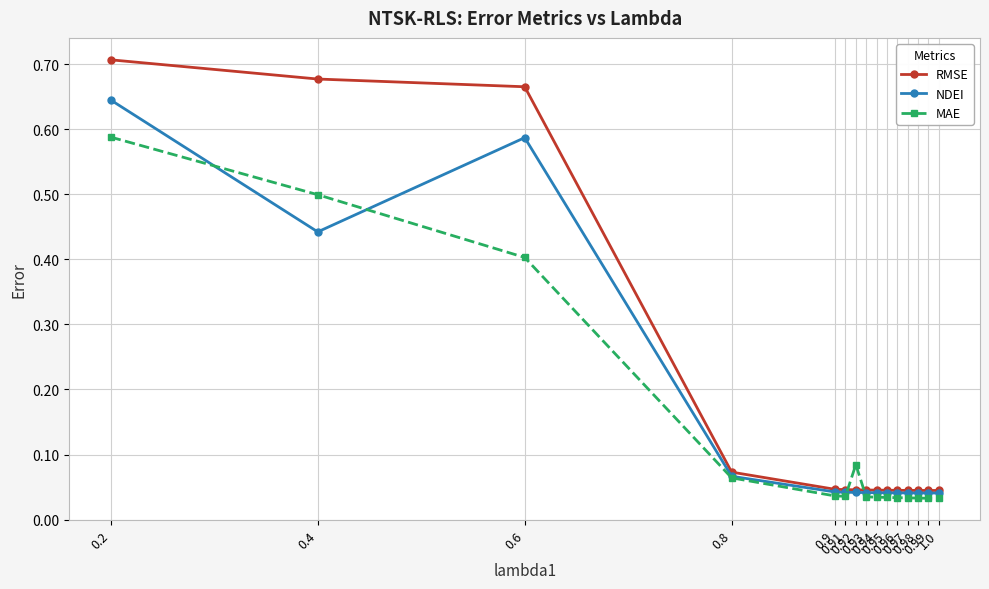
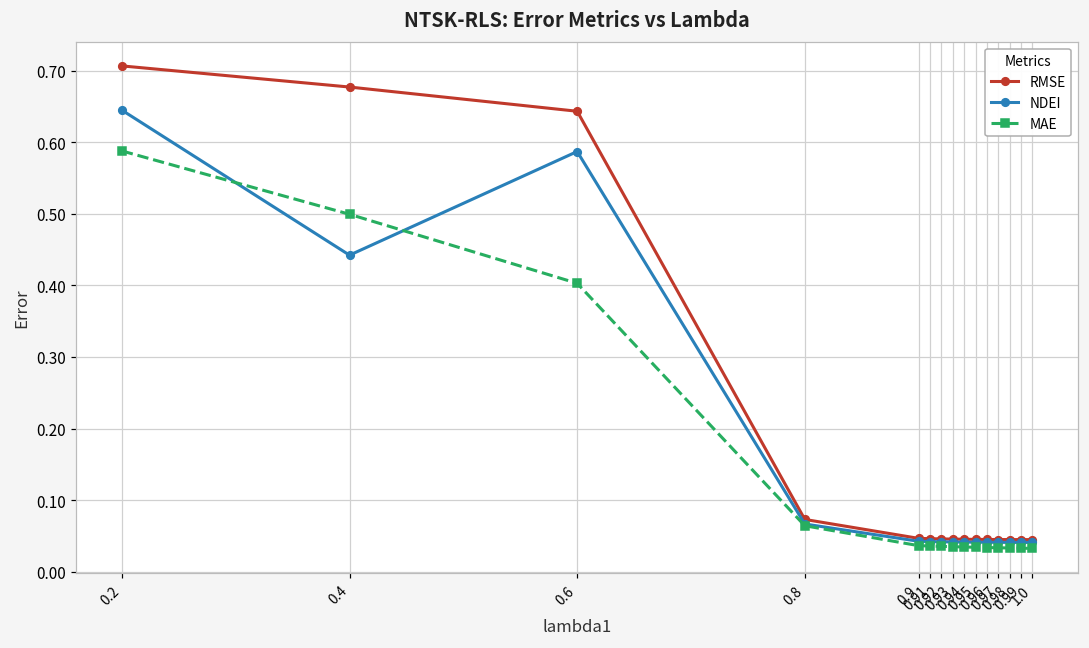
  {
    "RMSE": {
      "0.2": 0.71,
      "0.4": 0.68,
-     "0.6": 0.67,
+     "0.6": 0.64,
      "0.8": 0.07,
      "0.9": 0.05,
      "0.91": 0.05,
      "0.92": 0.05,
      "0.93": 0.05,
      "0.94": 0.05,
      "0.95": 0.05,
      "0.96": 0.04,
      "0.98": 0.04
    },
    "NDEI": {
      "0.2": 0.64,
      "0.4": 0.44,
      "0.6": 0.59,
      "0.9": 0.04,
      "0.91": 0.04,
      "0.92": 0.04,
      "0.93": 0.04,
      "0.94": 0.04,
      "0.95": 0.04,
      "0.96": 0.04,
      "0.98": 0.04
    },
    "MAE": {
      "0.2": 0.59,
      "0.4": 0.50,
      "0.6": 0.40,
      "0.9": 0.04,
      "0.91": 0.04,
-     "0.92": 0.08,
+     "0.92": 0.04,
      "0.93": 0.03,
      "0.94": 0.03,
      "0.95": 0.03,
      "0.96": 0.03,
      "0.97": 0.03,
      "0.98": 0.03,
      "0.99": 0.03,
      "1.0": 0.03
    }
  }
